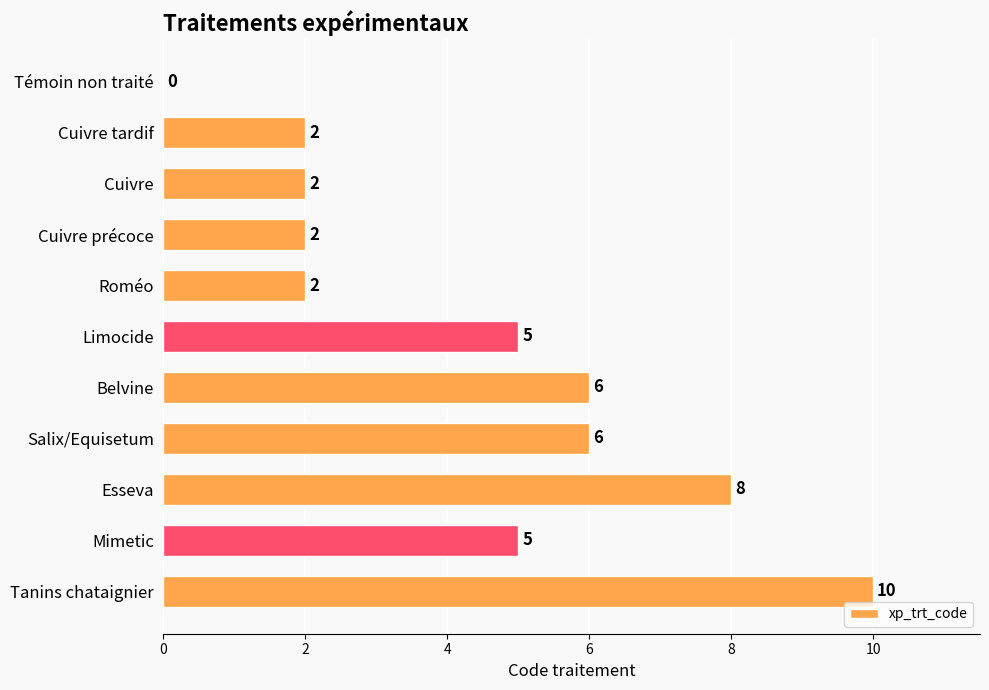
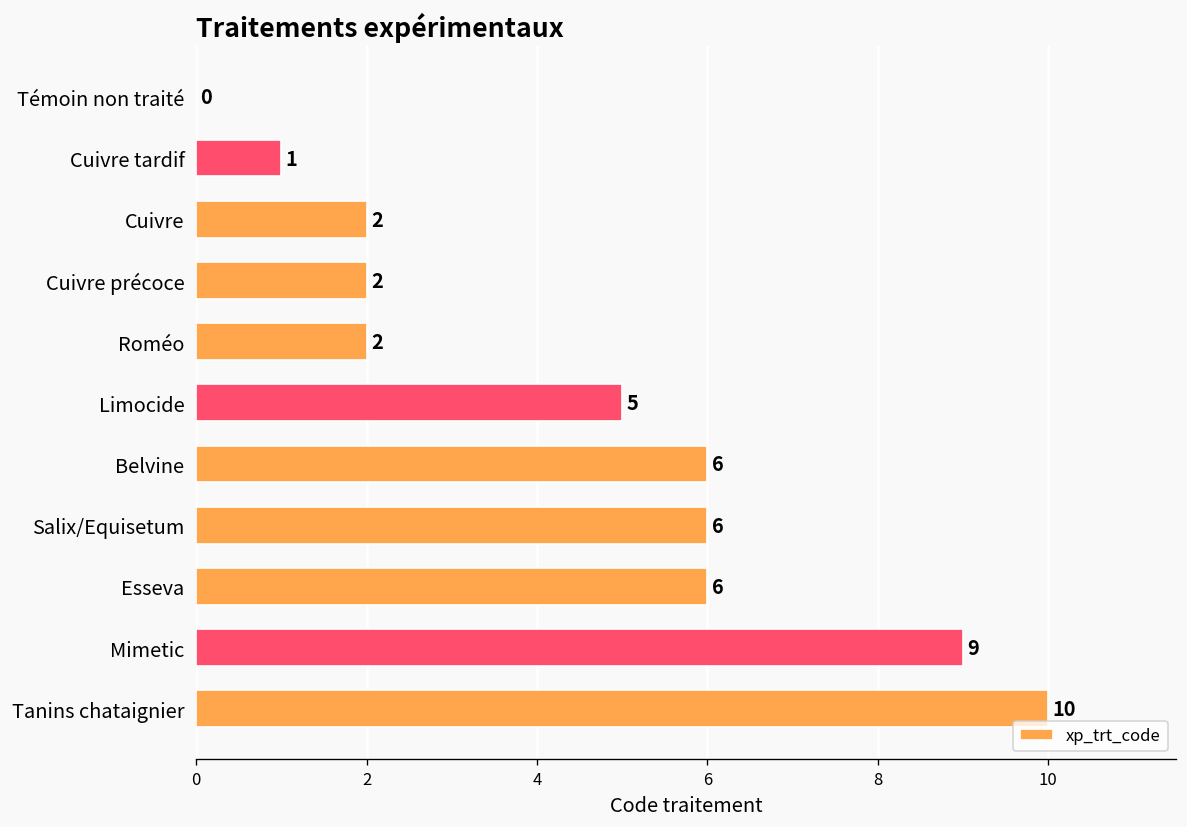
  {
    "Témoin non traité": 0,
-   "Cuivre tardif": 2,
+   "Cuivre tardif": 1,
    "Cuivre": 2,
    "Cuivre précoce": 2,
    "Roméo": 2,
    "Limocide": 5,
    "Belvine": 6,
    "Salix/Equisetum": 6,
-   "Esseva": 8,
-   "Mimetic": 5,
+   "Esseva": 6,
+   "Mimetic": 9,
    "Tanins chataignier": 10
  }
